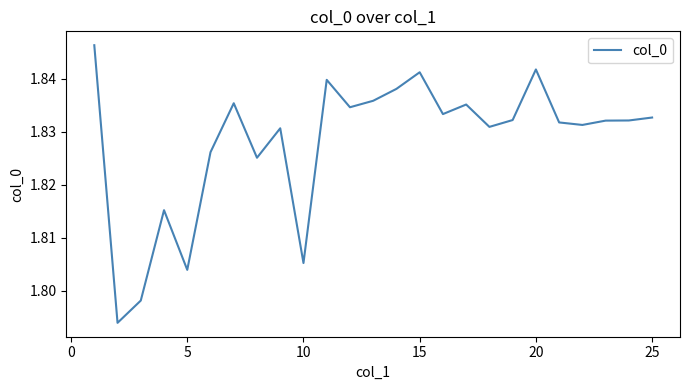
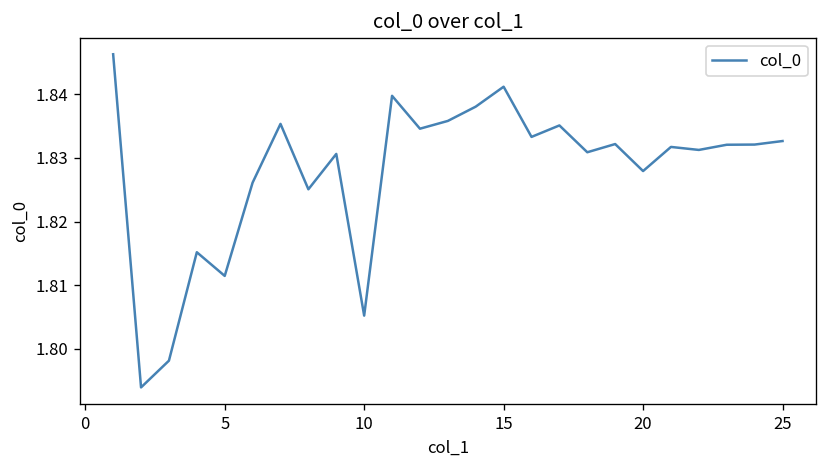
  {
-   "5": 1.804,
+   "5": 1.811,
    "10": 1.805,
    "15": 1.841,
-   "20": 1.842,
+   "20": 1.828,
    "25": 1.833
  }
